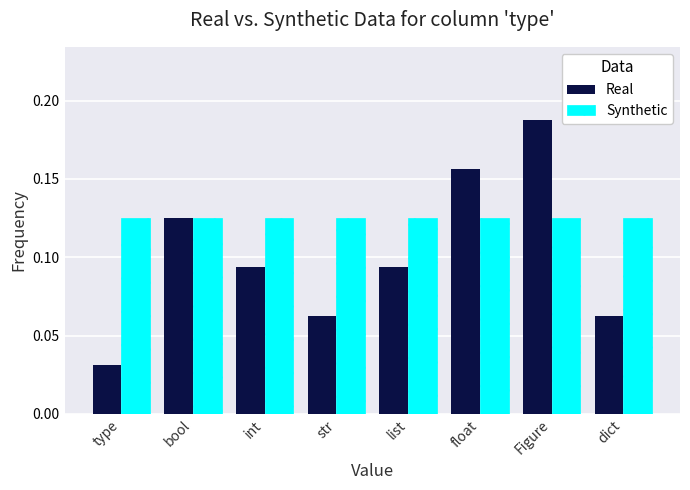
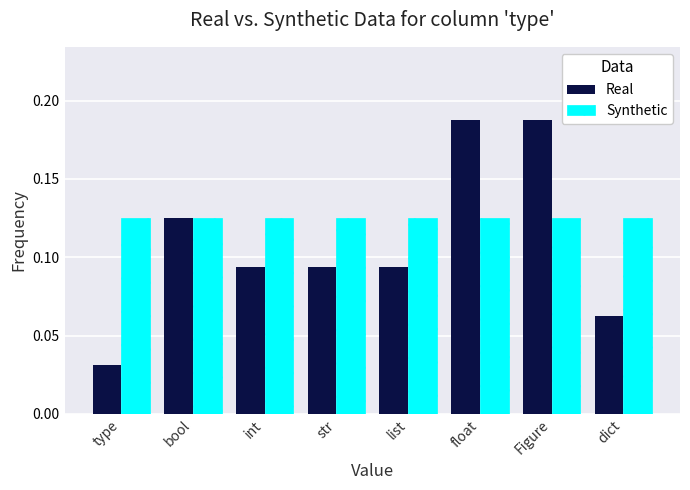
  {
    "Real": {
      "type": 0.031,
      "bool": 0.125,
      "int": 0.094,
-     "str": 0.063,
+     "str": 0.094,
      "list": 0.094,
-     "float": 0.156,
+     "float": 0.188,
      "Figure": 0.188,
      "dict": 0.063
    },
    "Synthetic": {
      "type": 0.125,
      "bool": 0.125,
      "int": 0.125,
      "str": 0.125,
      "list": 0.125,
      "float": 0.125,
      "Figure": 0.125,
      "dict": 0.125
    }
  }
